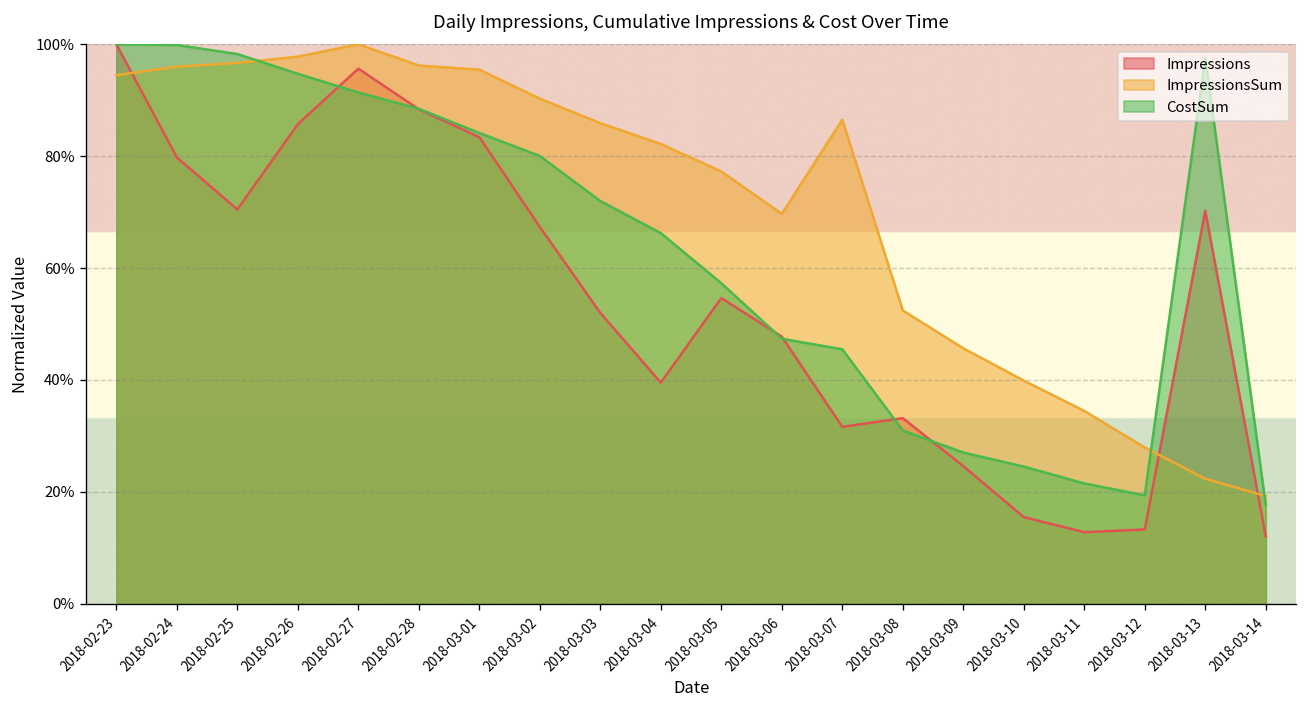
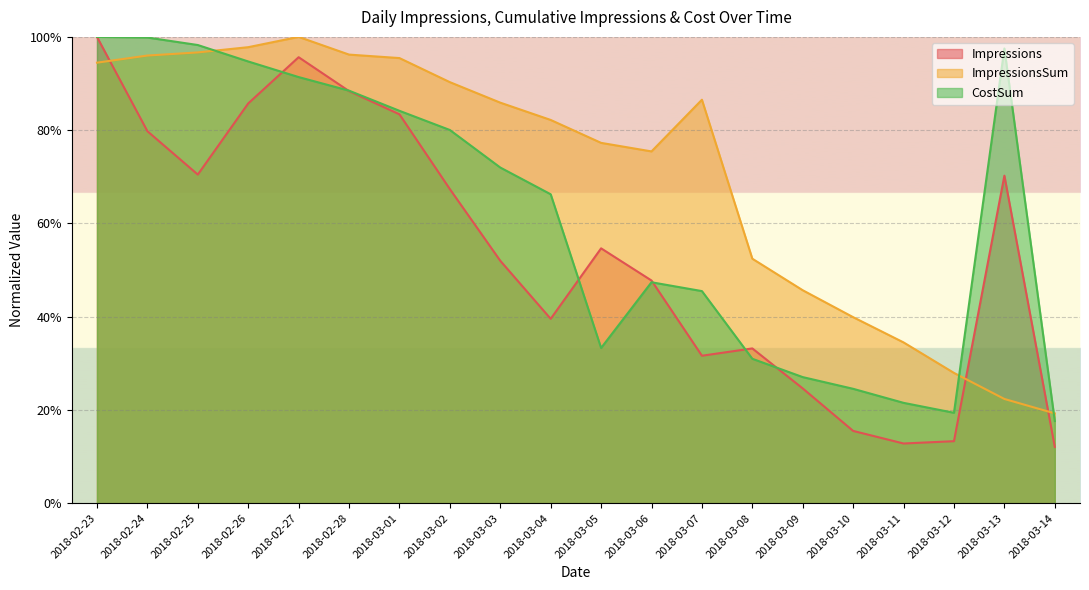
  {
    "Impressions": {
      "2018-02-24": "80%",
      "2018-02-25": "70%",
      "2018-02-26": "86%",
      "2018-02-27": "96%",
      "2018-03-01": "83%",
      "2018-03-02": "67%",
      "2018-03-03": "52%",
      "2018-03-04": "40%",
      "2018-03-05": "55%",
      "2018-03-07": "32%",
      "2018-03-08": "33%",
      "2018-03-09": "25%",
      "2018-03-10": "15%",
      "2018-03-11": "13%",
      "2018-03-12": "13%",
      "2018-03-13": "70%",
      "2018-03-14": "12%"
    },
    "ImpressionsSum": {
      "2018-02-23": "94%",
      "2018-02-24": "96%",
      "2018-02-25": "97%",
      "2018-02-26": "98%",
      "2018-02-27": "100%",
      "2018-02-28": "96%",
      "2018-03-01": "95%",
      "2018-03-02": "90%",
      "2018-03-03": "86%",
      "2018-03-04": "82%",
      "2018-03-05": "77%",
-     "2018-03-06": "70%",
+     "2018-03-06": "75%",
      "2018-03-07": "87%",
      "2018-03-08": "52%",
      "2018-03-09": "46%",
      "2018-03-10": "40%",
      "2018-03-11": "34%",
      "2018-03-12": "28%",
      "2018-03-13": "22%",
      "2018-03-14": "19%"
    },
    "CostSum": {
      "2018-02-24": "100%",
      "2018-02-25": "98%",
      "2018-02-26": "95%",
      "2018-02-27": "91%",
      "2018-03-01": "84%",
      "2018-03-02": "80%",
      "2018-03-03": "72%",
      "2018-03-04": "66%",
-     "2018-03-05": "57%",
+     "2018-03-05": "33%",
      "2018-03-07": "45%",
      "2018-03-08": "31%",
      "2018-03-09": "27%",
      "2018-03-10": "25%",
      "2018-03-11": "22%",
      "2018-03-12": "19%",
      "2018-03-14": "18%"
    }
  }
